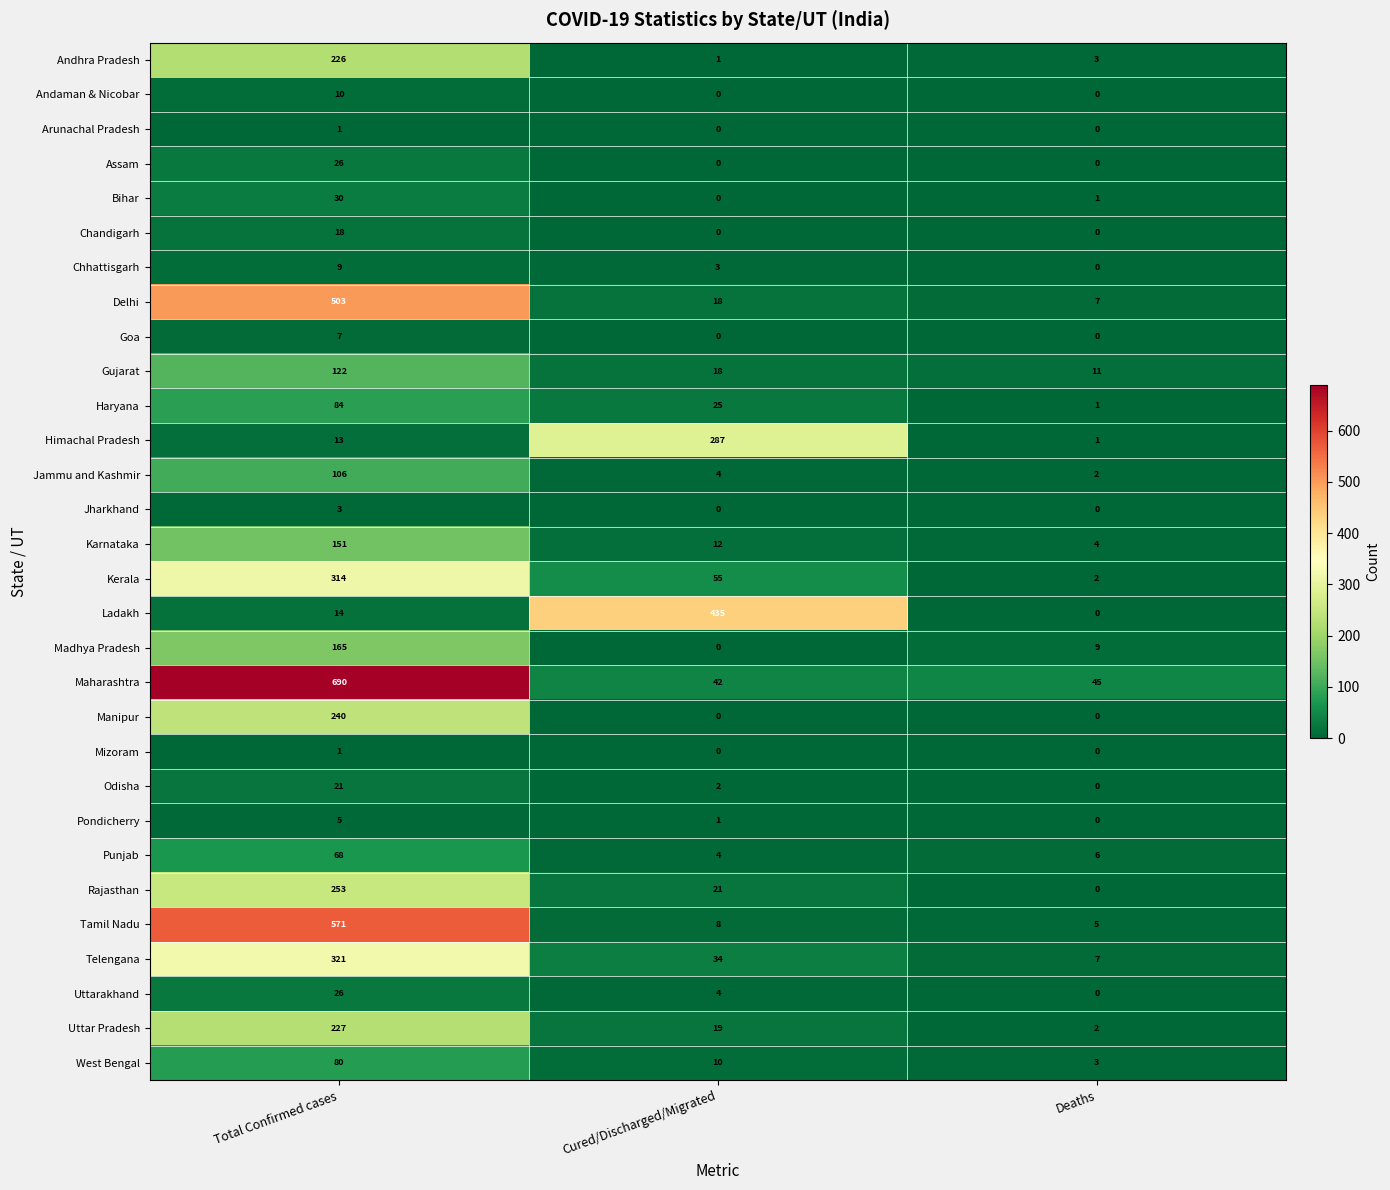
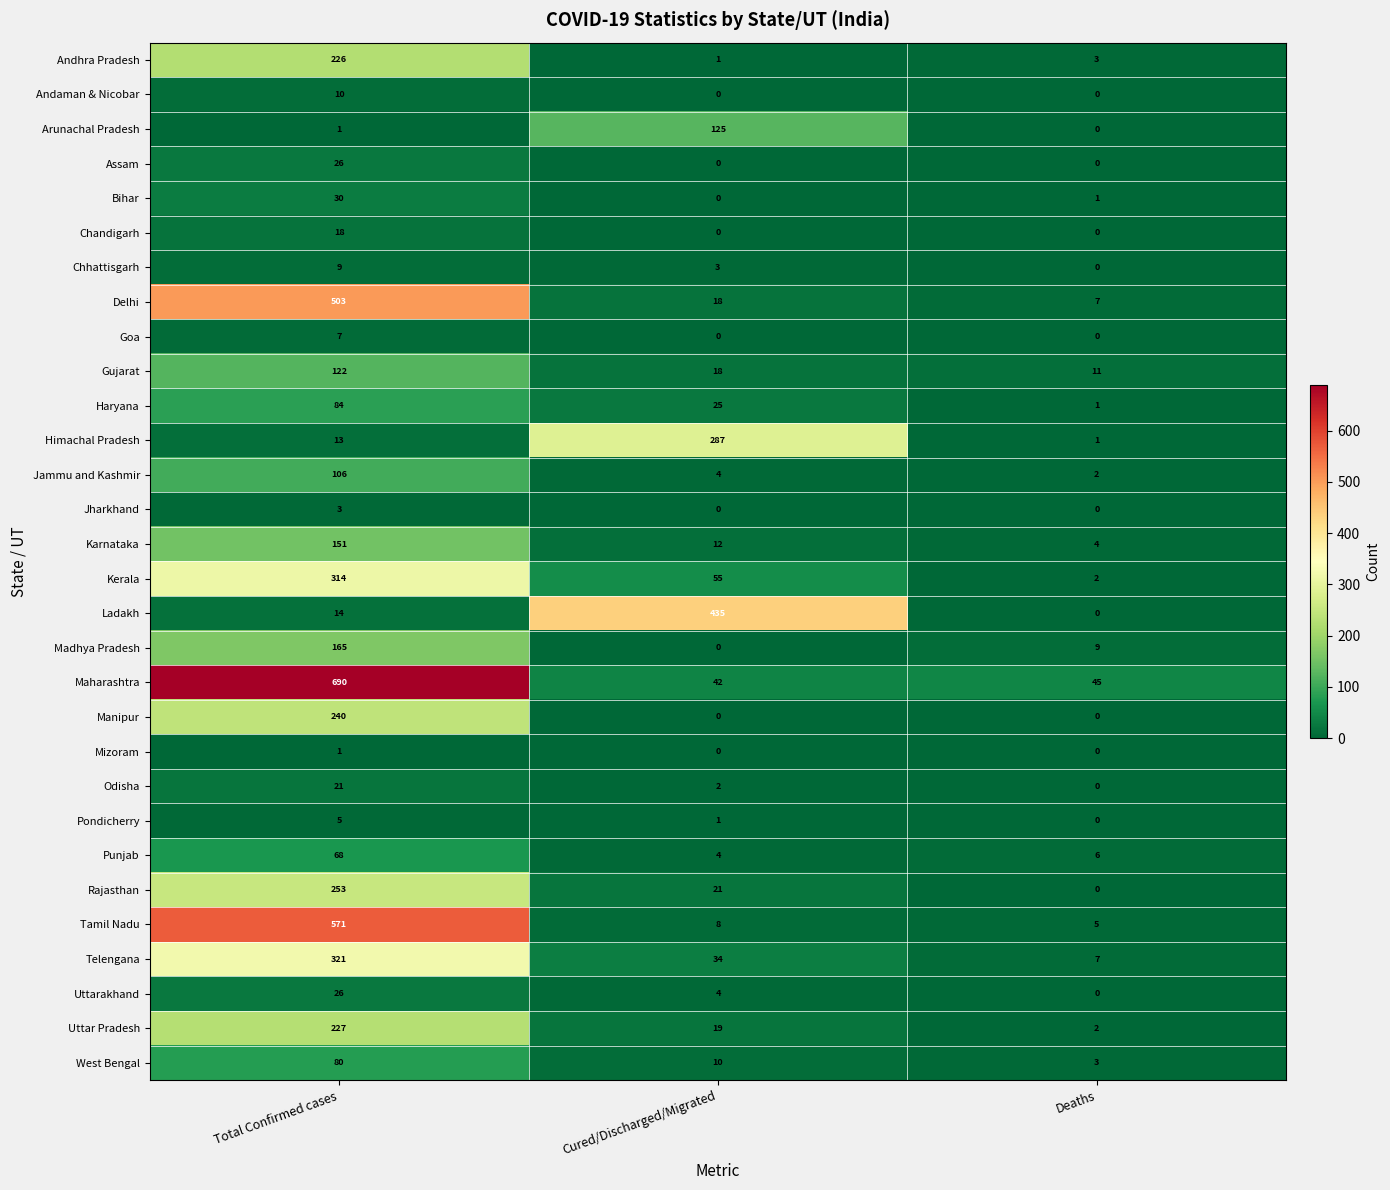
  {
    "Andhra Pradesh": {
      "Total Confirmed cases": 226,
      "Cured/Discharged/Migrated": 1,
      "Deaths": 3
    },
    "Andaman & Nicobar": {
      "Total Confirmed cases": 10,
      "Cured/Discharged/Migrated": 0,
      "Deaths": 0
    },
    "Arunachal Pradesh": {
      "Total Confirmed cases": 1,
-     "Cured/Discharged/Migrated": 0,
+     "Cured/Discharged/Migrated": 125,
      "Deaths": 0
    },
    "Assam": {
      "Total Confirmed cases": 26,
      "Cured/Discharged/Migrated": 0,
      "Deaths": 0
    },
    "Bihar": {
      "Total Confirmed cases": 30,
      "Cured/Discharged/Migrated": 0,
      "Deaths": 1
    },
    "Chandigarh": {
      "Total Confirmed cases": 18,
      "Cured/Discharged/Migrated": 0,
      "Deaths": 0
    },
    "Chhattisgarh": {
      "Total Confirmed cases": 9,
      "Cured/Discharged/Migrated": 3,
      "Deaths": 0
    },
    "Delhi": {
      "Total Confirmed cases": 503,
      "Cured/Discharged/Migrated": 18,
      "Deaths": 7
    },
    "Goa": {
      "Total Confirmed cases": 7,
      "Cured/Discharged/Migrated": 0,
      "Deaths": 0
    },
    "Gujarat": {
      "Total Confirmed cases": 122,
      "Cured/Discharged/Migrated": 18,
      "Deaths": 11
    },
    "Haryana": {
      "Total Confirmed cases": 84,
      "Cured/Discharged/Migrated": 25,
      "Deaths": 1
    },
    "Himachal Pradesh": {
      "Total Confirmed cases": 13,
      "Cured/Discharged/Migrated": 287,
      "Deaths": 1
    },
    "Jammu and Kashmir": {
      "Total Confirmed cases": 106,
      "Cured/Discharged/Migrated": 4,
      "Deaths": 2
    },
    "Jharkhand": {
      "Total Confirmed cases": 3,
      "Cured/Discharged/Migrated": 0,
      "Deaths": 0
    },
    "Karnataka": {
      "Total Confirmed cases": 151,
      "Cured/Discharged/Migrated": 12,
      "Deaths": 4
    },
    "Kerala": {
      "Total Confirmed cases": 314,
      "Cured/Discharged/Migrated": 55,
      "Deaths": 2
    },
    "Ladakh": {
      "Total Confirmed cases": 14,
      "Cured/Discharged/Migrated": 435,
      "Deaths": 0
    },
    "Madhya Pradesh": {
      "Total Confirmed cases": 165,
      "Cured/Discharged/Migrated": 0,
      "Deaths": 9
    },
    "Maharashtra": {
      "Total Confirmed cases": 690,
      "Cured/Discharged/Migrated": 42,
      "Deaths": 45
    },
    "Manipur": {
      "Total Confirmed cases": 240,
      "Cured/Discharged/Migrated": 0,
      "Deaths": 0
    },
    "Mizoram": {
      "Total Confirmed cases": 1,
      "Cured/Discharged/Migrated": 0,
      "Deaths": 0
    },
    "Odisha": {
      "Total Confirmed cases": 21,
      "Cured/Discharged/Migrated": 2,
      "Deaths": 0
    },
    "Pondicherry": {
      "Total Confirmed cases": 5,
      "Cured/Discharged/Migrated": 1,
      "Deaths": 0
    },
    "Punjab": {
      "Total Confirmed cases": 68,
      "Cured/Discharged/Migrated": 4,
      "Deaths": 6
    },
    "Rajasthan": {
      "Total Confirmed cases": 253,
      "Cured/Discharged/Migrated": 21,
      "Deaths": 0
    },
    "Tamil Nadu": {
      "Total Confirmed cases": 571,
      "Cured/Discharged/Migrated": 8,
      "Deaths": 5
    },
    "Telengana": {
      "Total Confirmed cases": 321,
      "Cured/Discharged/Migrated": 34,
      "Deaths": 7
    },
    "Uttarakhand": {
      "Total Confirmed cases": 26,
      "Cured/Discharged/Migrated": 4,
      "Deaths": 0
    },
    "Uttar Pradesh": {
      "Total Confirmed cases": 227,
      "Cured/Discharged/Migrated": 19,
      "Deaths": 2
    },
    "West Bengal": {
      "Total Confirmed cases": 80,
      "Cured/Discharged/Migrated": 10,
      "Deaths": 3
    }
  }
